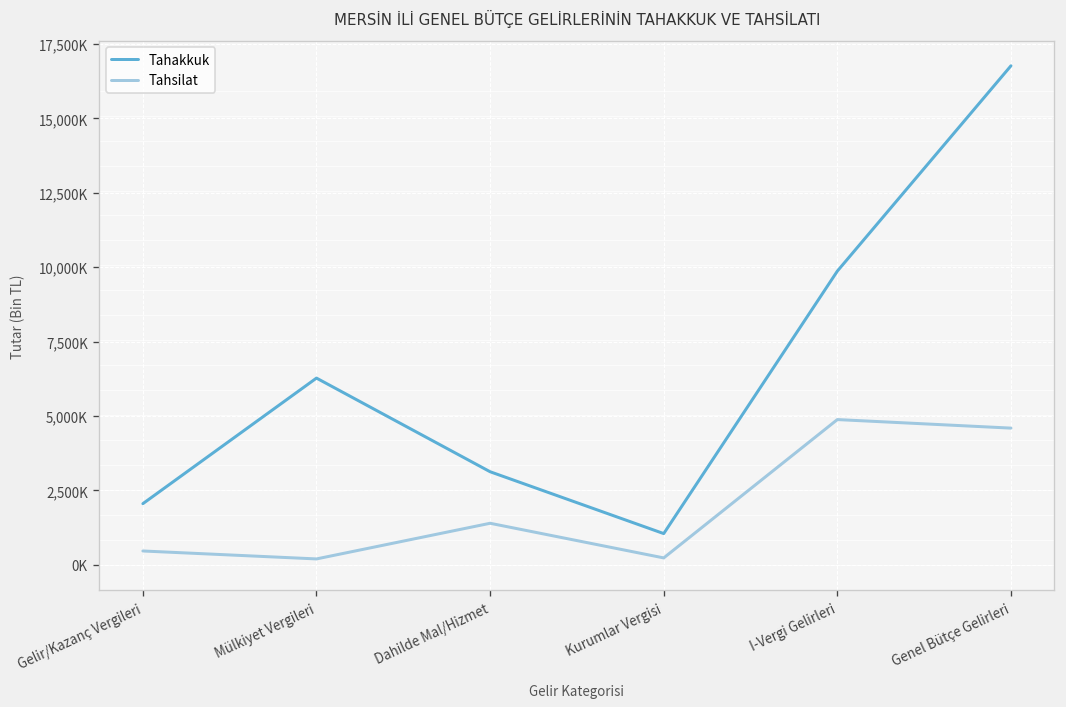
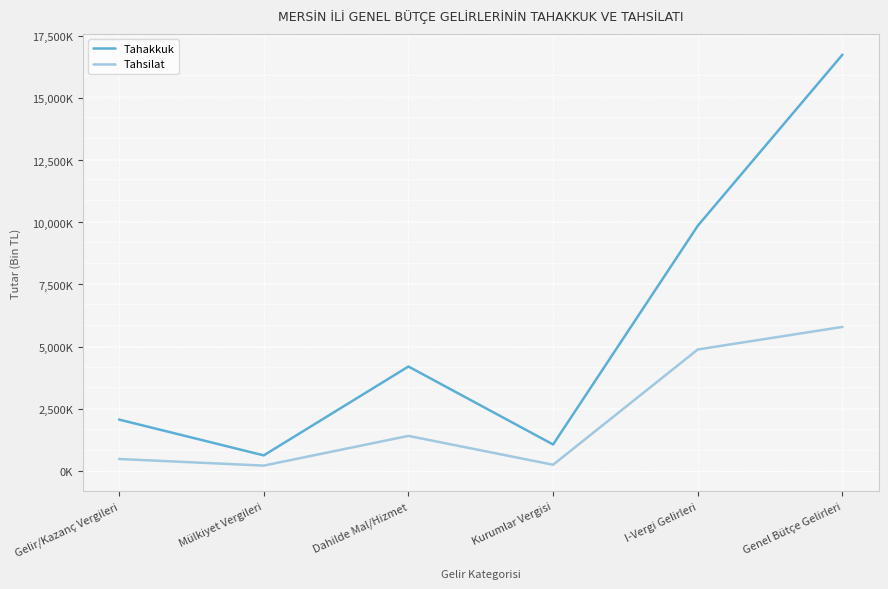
  {
    "Tahakkuk": {
      "Gelir/Kazanç Vergileri": "2,100,000",
-     "Mülkiyet Vergileri": "6,300,000",
-     "Dahilde Mal/Hizmet": "3,100,000",
+     "Mülkiyet Vergileri": "600,000",
+     "Dahilde Mal/Hizmet": "4,200,000",
      "Kurumlar Vergisi": "1,000,000",
      "I-Vergi Gelirleri": "9,900,000",
      "Genel Bütçe Gelirleri": "16,800,000"
    },
    "Tahsilat": {
      "Gelir/Kazanç Vergileri": "500,000",
      "Mülkiyet Vergileri": "200,000",
      "Dahilde Mal/Hizmet": "1,400,000",
      "Kurumlar Vergisi": "200,000",
      "I-Vergi Gelirleri": "4,900,000",
-     "Genel Bütçe Gelirleri": "4,600,000"
+     "Genel Bütçe Gelirleri": "5,800,000"
    }
  }
